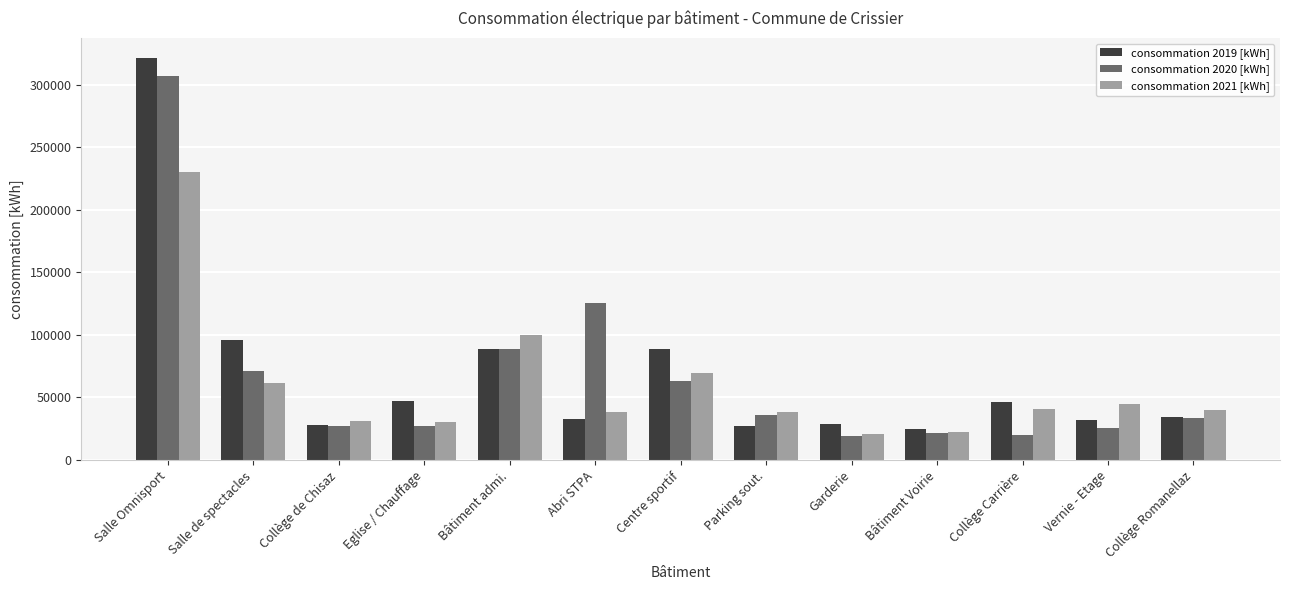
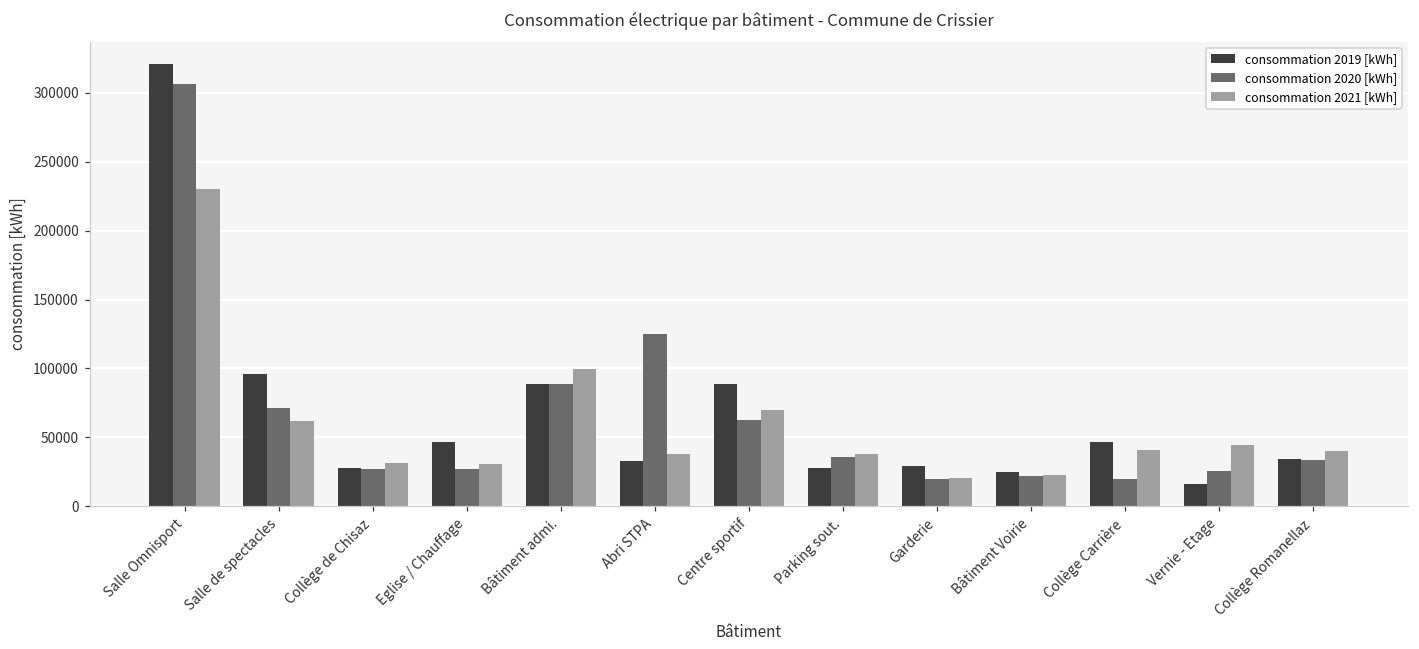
  {
    "consommation 2019 [kWh]": {
      "Salle Omnisport": 321000,
      "Salle de spectacles": 96000,
      "Collège de Chisaz": 28000,
      "Eglise / Chauffage": 47000,
      "Bâtiment admi.": 89000,
      "Abri STPA": 32000,
      "Centre sportif": 89000,
      "Parking sout.": 28000,
      "Garderie": 29000,
      "Bâtiment Voirie": 25000,
      "Collège Carrière": 46000,
-     "Vernie - Etage": 32000,
+     "Vernie - Etage": 16000,
      "Collège Romanellaz": 34000
    },
    "consommation 2020 [kWh]": {
      "Salle Omnisport": 307000,
      "Salle de spectacles": 71000,
      "Collège de Chisaz": 27000,
      "Eglise / Chauffage": 27000,
      "Bâtiment admi.": 89000,
      "Abri STPA": 125000,
      "Centre sportif": 63000,
      "Parking sout.": 36000,
      "Garderie": 19000,
      "Bâtiment Voirie": 22000,
      "Collège Carrière": 20000,
      "Vernie - Etage": 25000,
      "Collège Romanellaz": 33000
    },
    "consommation 2021 [kWh]": {
      "Salle Omnisport": 230000,
      "Salle de spectacles": 61000,
      "Collège de Chisaz": 32000,
      "Eglise / Chauffage": 31000,
      "Bâtiment admi.": 100000,
      "Abri STPA": 38000,
      "Centre sportif": 69000,
      "Parking sout.": 38000,
      "Garderie": 21000,
      "Bâtiment Voirie": 22000,
      "Collège Carrière": 40000,
      "Vernie - Etage": 44000,
      "Collège Romanellaz": 40000
    }
  }
